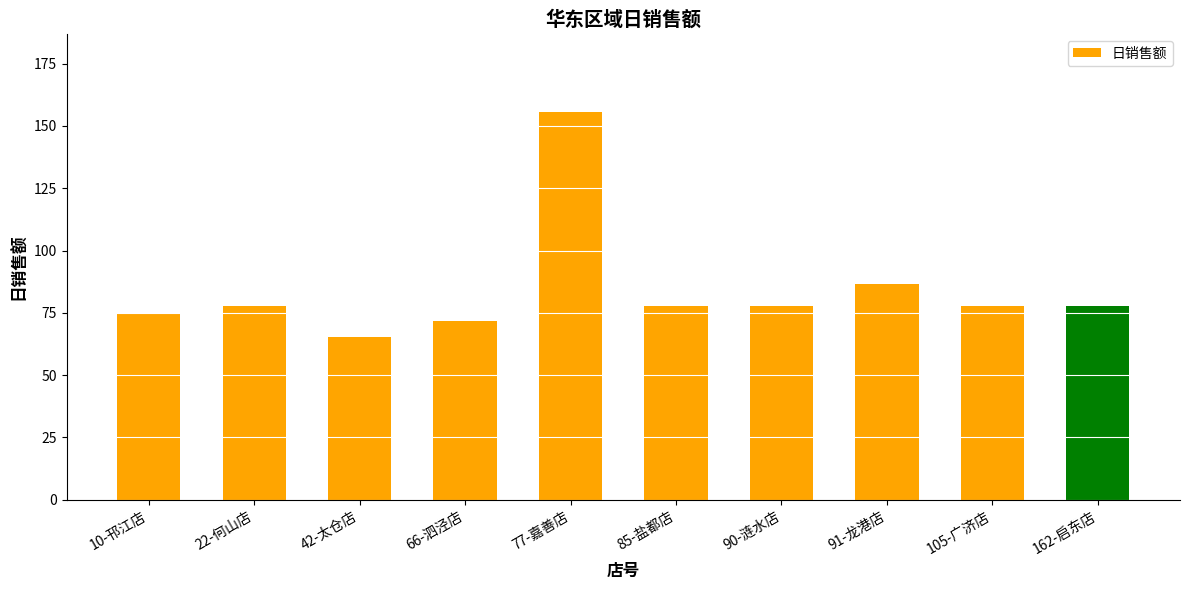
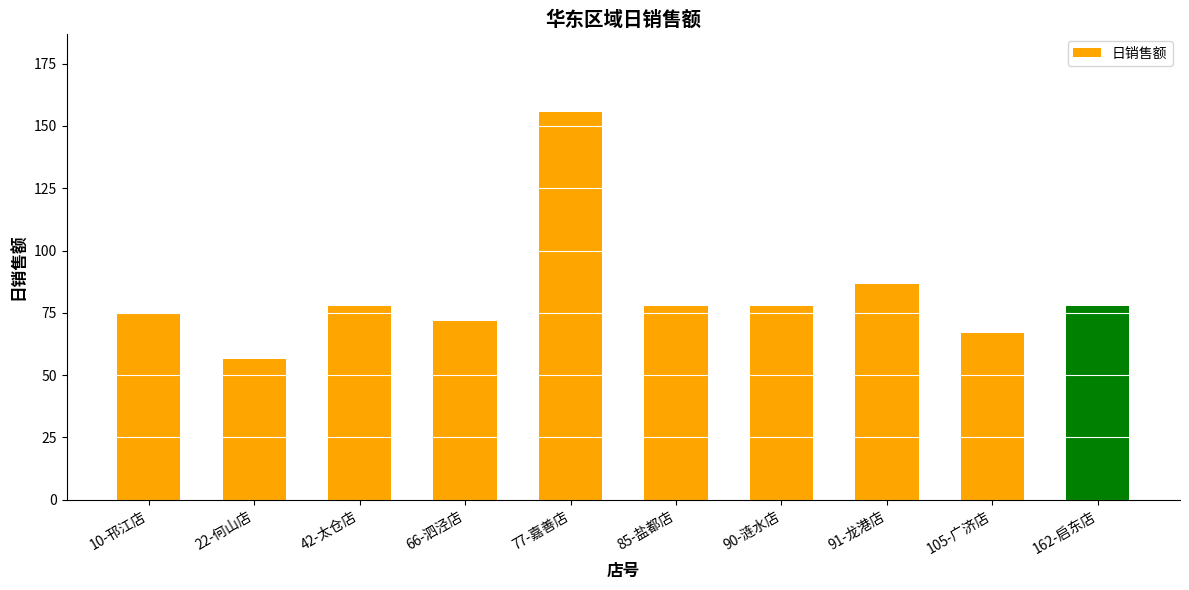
  {
    "10-邗江店": 74,
-   "22-何山店": 78,
-   "42-太仓店": 65,
+   "22-何山店": 56,
+   "42-太仓店": 78,
    "66-泗泾店": 72,
    "77-嘉善店": 156,
    "85-盐都店": 78,
    "90-涟水店": 78,
    "91-龙港店": 87,
-   "105-广济店": 78,
+   "105-广济店": 67,
    "162-启东店": 78
  }
